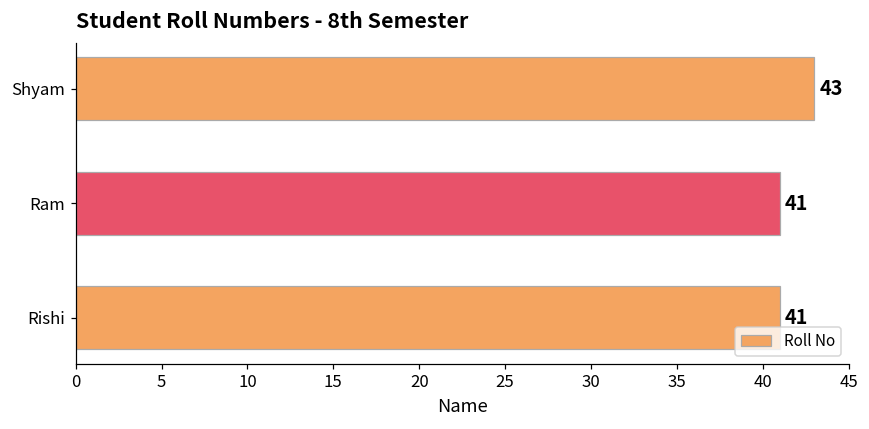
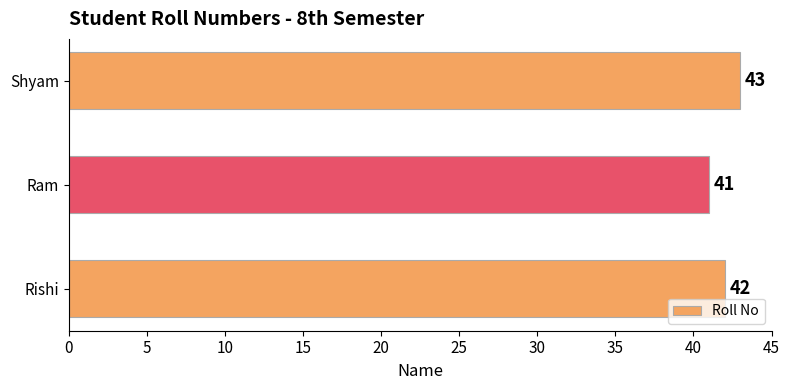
  {
    "Shyam": 43,
    "Ram": 41,
-   "Rishi": 41
+   "Rishi": 42
  }
